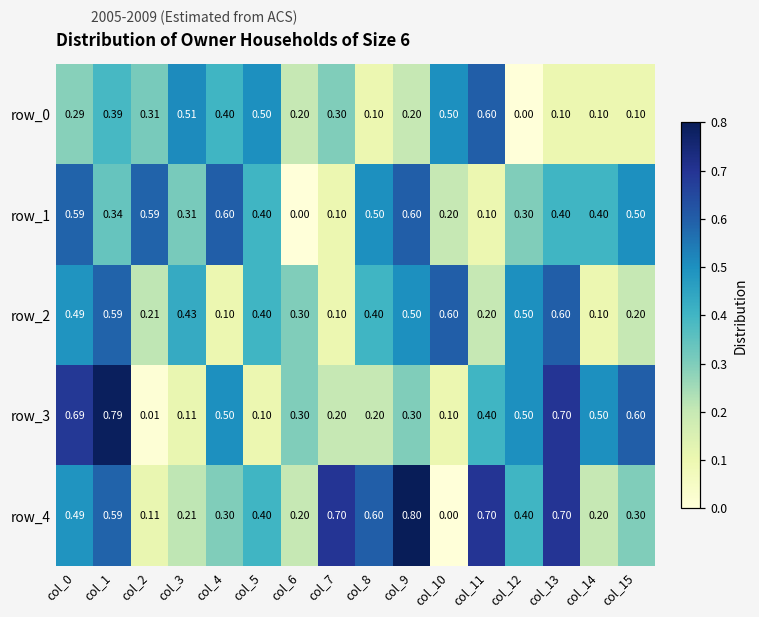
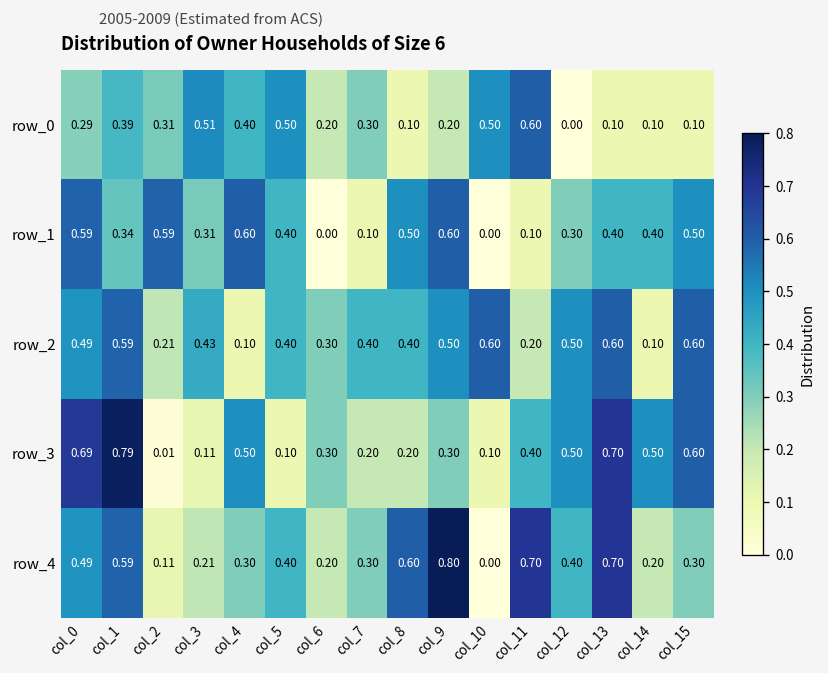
  {
    "row_0": {
      "col_0": 0.29,
      "col_1": 0.39,
      "col_2": 0.31,
      "col_3": 0.51,
      "col_4": 0.40,
      "col_5": 0.50,
      "col_6": 0.20,
      "col_7": 0.30,
      "col_8": 0.10,
      "col_9": 0.20,
      "col_10": 0.50,
      "col_11": 0.60,
      "col_12": 0.00,
      "col_13": 0.10,
      "col_14": 0.10,
      "col_15": 0.10
    },
    "row_1": {
      "col_0": 0.59,
      "col_1": 0.34,
      "col_2": 0.59,
      "col_3": 0.31,
      "col_4": 0.60,
      "col_5": 0.40,
      "col_6": 0.00,
      "col_7": 0.10,
      "col_8": 0.50,
      "col_9": 0.60,
-     "col_10": 0.20,
+     "col_10": 0.00,
      "col_11": 0.10,
      "col_12": 0.30,
      "col_13": 0.40,
      "col_14": 0.40,
      "col_15": 0.50
    },
    "row_2": {
      "col_0": 0.49,
      "col_1": 0.59,
      "col_2": 0.21,
      "col_3": 0.43,
      "col_4": 0.10,
      "col_5": 0.40,
      "col_6": 0.30,
-     "col_7": 0.10,
+     "col_7": 0.40,
      "col_8": 0.40,
      "col_9": 0.50,
      "col_10": 0.60,
      "col_11": 0.20,
      "col_12": 0.50,
      "col_13": 0.60,
      "col_14": 0.10,
-     "col_15": 0.20
+     "col_15": 0.60
    },
    "row_3": {
      "col_0": 0.69,
      "col_1": 0.79,
      "col_2": 0.01,
      "col_3": 0.11,
      "col_4": 0.50,
      "col_5": 0.10,
      "col_6": 0.30,
      "col_7": 0.20,
      "col_8": 0.20,
      "col_9": 0.30,
      "col_10": 0.10,
      "col_11": 0.40,
      "col_12": 0.50,
      "col_13": 0.70,
      "col_14": 0.50,
      "col_15": 0.60
    },
    "row_4": {
      "col_0": 0.49,
      "col_1": 0.59,
      "col_2": 0.11,
      "col_3": 0.21,
      "col_4": 0.30,
      "col_5": 0.40,
      "col_6": 0.20,
-     "col_7": 0.70,
+     "col_7": 0.30,
      "col_8": 0.60,
      "col_9": 0.80,
      "col_10": 0.00,
      "col_11": 0.70,
      "col_12": 0.40,
      "col_13": 0.70,
      "col_14": 0.20,
      "col_15": 0.30
    }
  }
